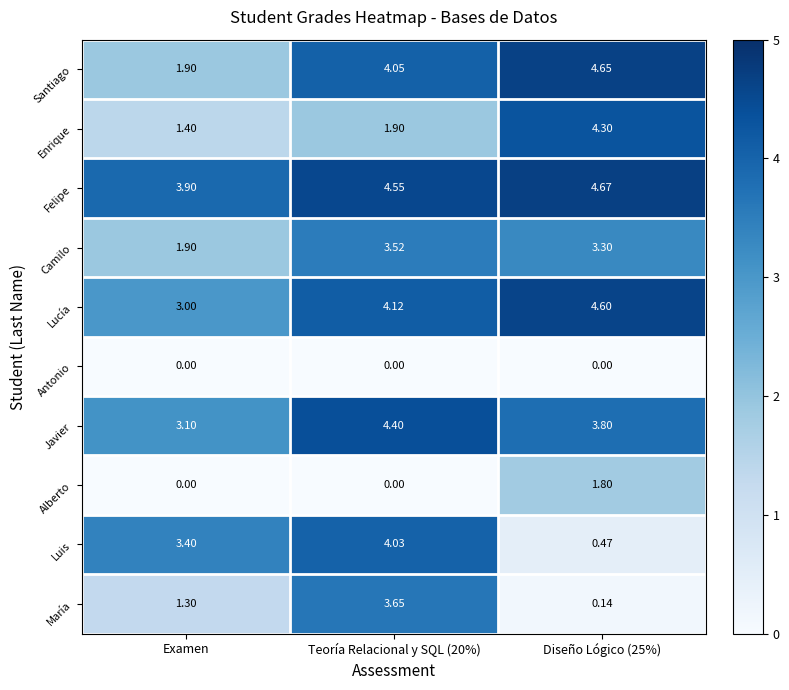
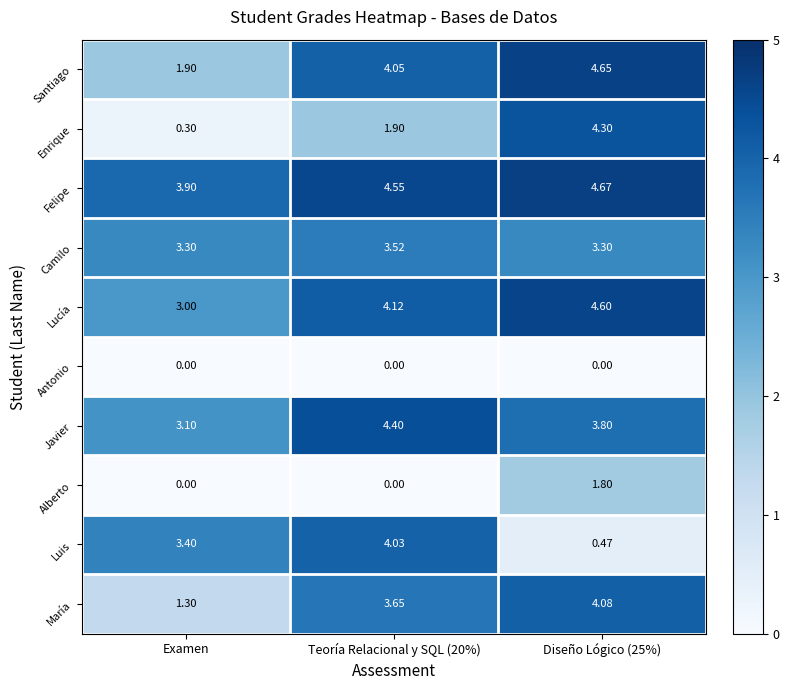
  {
    "Santiago": {
      "Examen": 1.90,
      "Teoría Relacional y SQL (20%)": 4.05,
      "Diseño Lógico (25%)": 4.65
    },
    "Enrique": {
-     "Examen": 1.40,
+     "Examen": 0.30,
      "Teoría Relacional y SQL (20%)": 1.90,
      "Diseño Lógico (25%)": 4.30
    },
    "Felipe": {
      "Examen": 3.90,
      "Teoría Relacional y SQL (20%)": 4.55,
      "Diseño Lógico (25%)": 4.67
    },
    "Camilo": {
-     "Examen": 1.90,
+     "Examen": 3.30,
      "Teoría Relacional y SQL (20%)": 3.52,
      "Diseño Lógico (25%)": 3.30
    },
    "Lucía": {
      "Examen": 3.00,
      "Teoría Relacional y SQL (20%)": 4.12,
      "Diseño Lógico (25%)": 4.60
    },
    "Antonio": {
      "Examen": 0.00,
      "Teoría Relacional y SQL (20%)": 0.00,
      "Diseño Lógico (25%)": 0.00
    },
    "Javier": {
      "Examen": 3.10,
      "Teoría Relacional y SQL (20%)": 4.40,
      "Diseño Lógico (25%)": 3.80
    },
    "Alberto": {
      "Examen": 0.00,
      "Teoría Relacional y SQL (20%)": 0.00,
      "Diseño Lógico (25%)": 1.80
    },
    "Luis": {
      "Examen": 3.40,
      "Teoría Relacional y SQL (20%)": 4.03,
      "Diseño Lógico (25%)": 0.47
    },
    "María": {
      "Examen": 1.30,
      "Teoría Relacional y SQL (20%)": 3.65,
-     "Diseño Lógico (25%)": 0.14
+     "Diseño Lógico (25%)": 4.08
    }
  }
